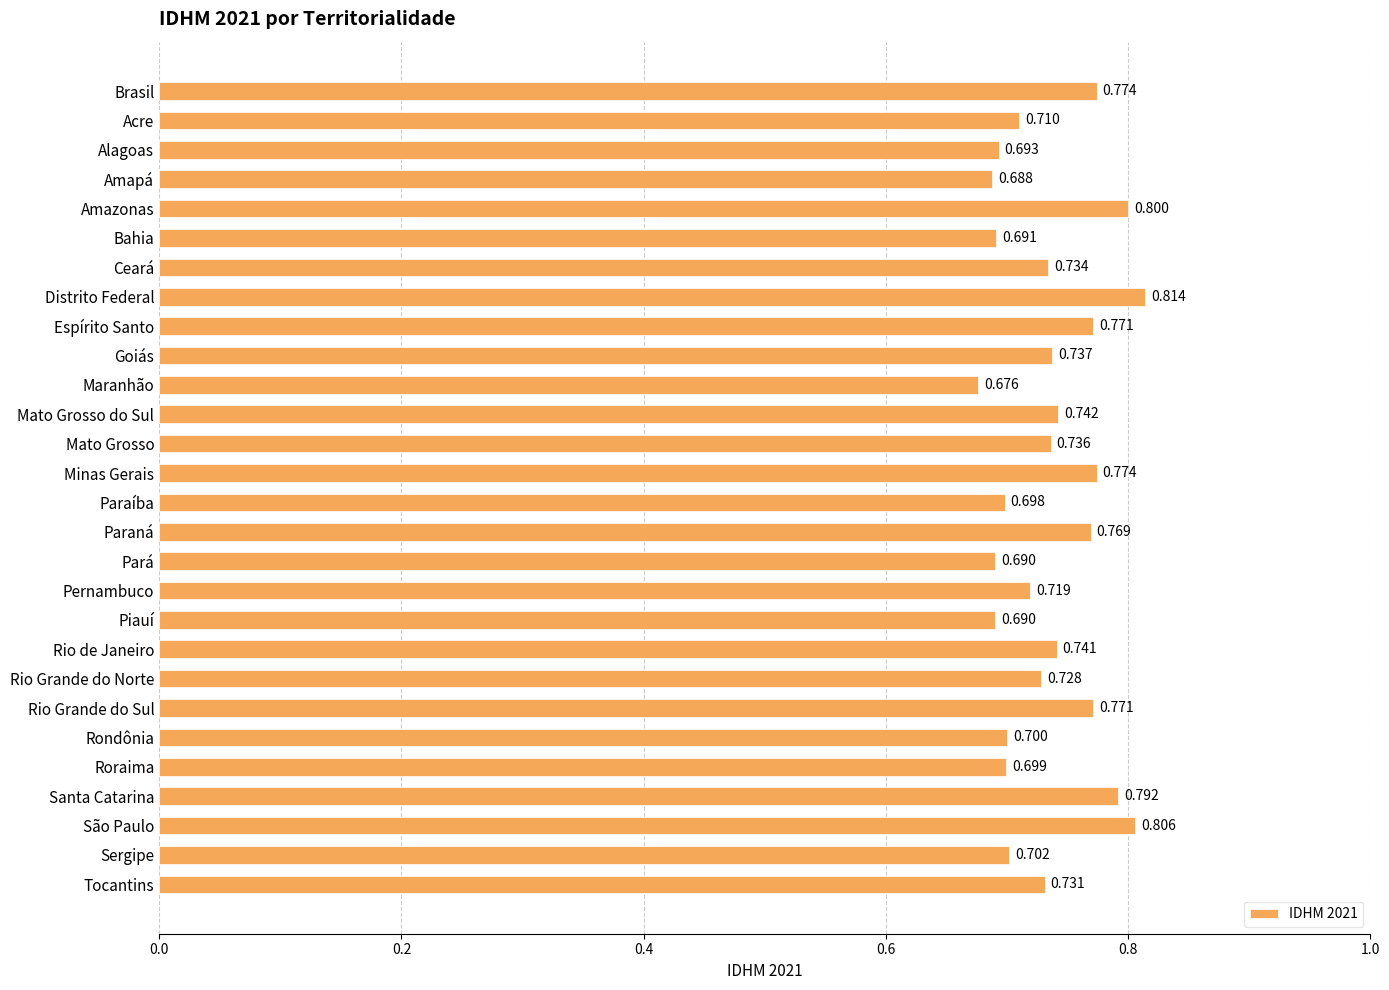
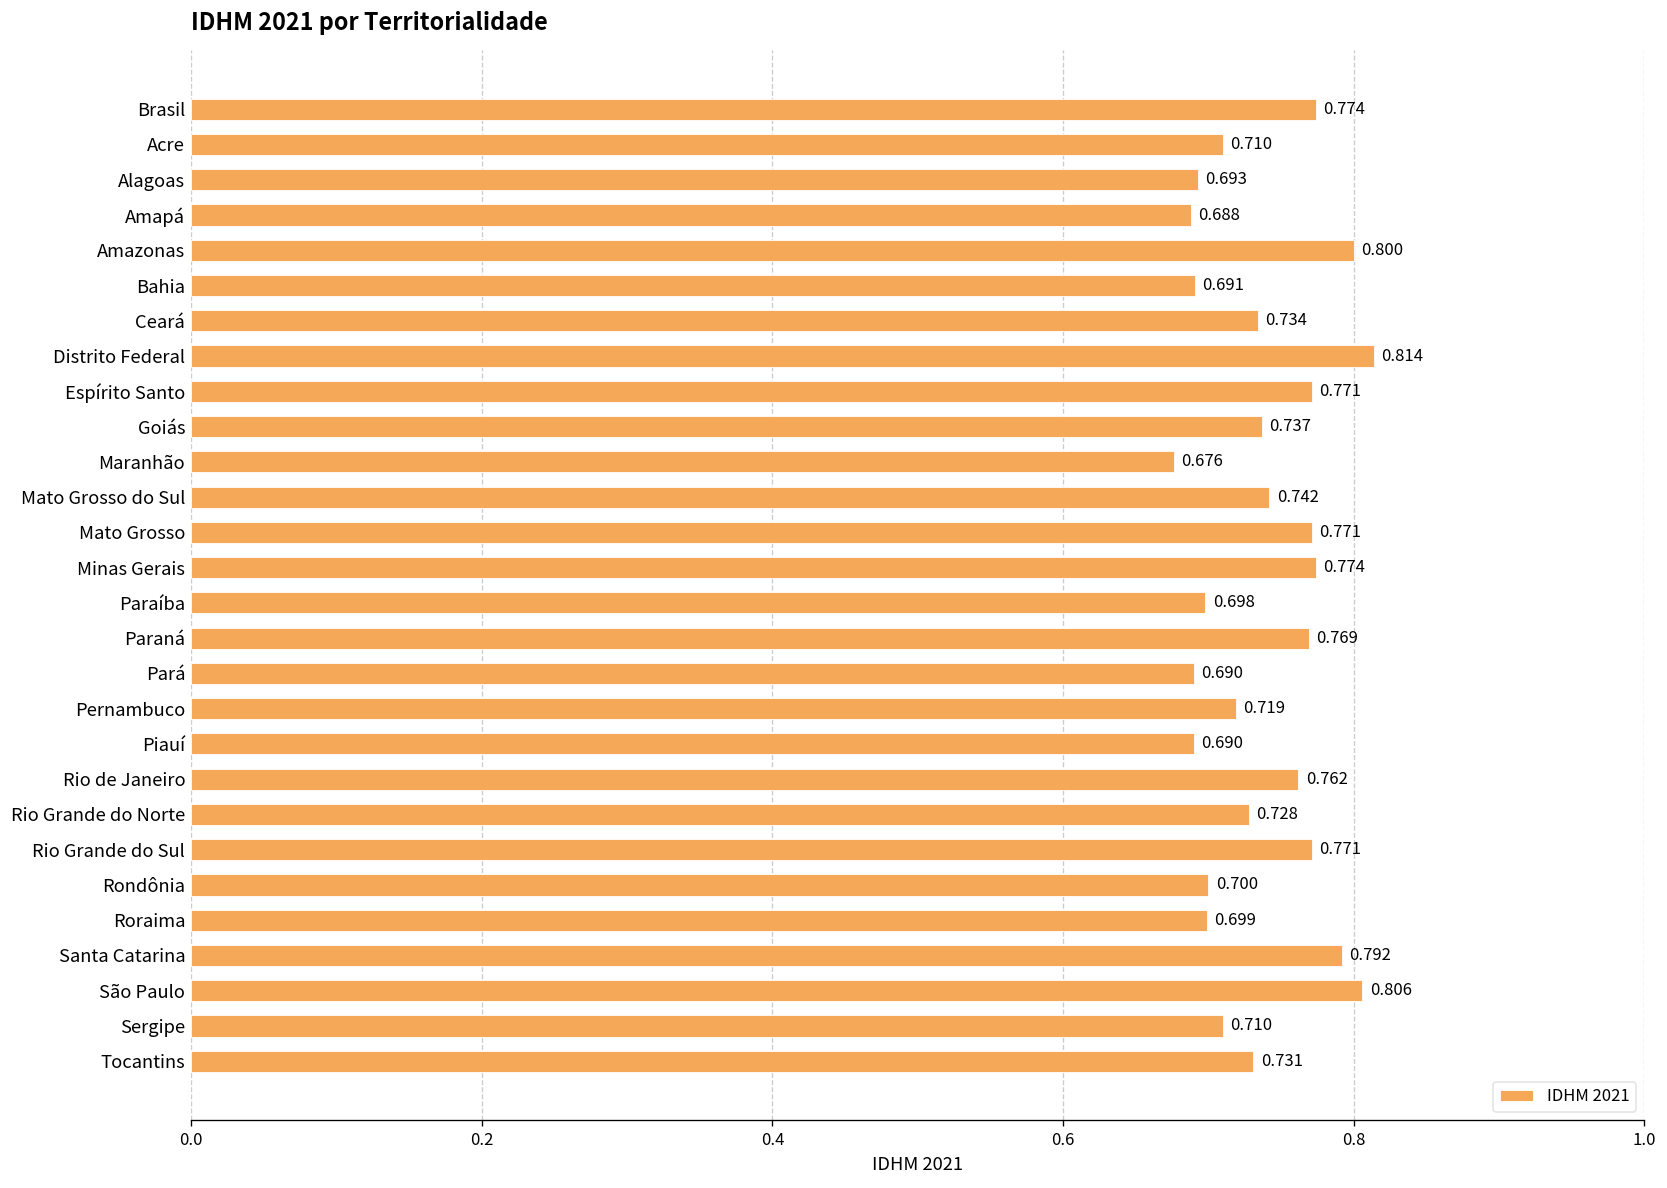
  {
    "Brasil": 0.774,
    "Acre": 0.710,
    "Alagoas": 0.693,
    "Amapá": 0.688,
    "Amazonas": 0.800,
    "Bahia": 0.691,
    "Ceará": 0.734,
    "Distrito Federal": 0.814,
    "Espírito Santo": 0.771,
    "Goiás": 0.737,
    "Maranhão": 0.676,
    "Mato Grosso do Sul": 0.742,
-   "Mato Grosso": 0.736,
+   "Mato Grosso": 0.771,
    "Minas Gerais": 0.774,
    "Paraíba": 0.698,
    "Paraná": 0.769,
    "Pará": 0.690,
    "Pernambuco": 0.719,
    "Piauí": 0.690,
-   "Rio de Janeiro": 0.741,
+   "Rio de Janeiro": 0.762,
    "Rio Grande do Norte": 0.728,
    "Rio Grande do Sul": 0.771,
    "Rondônia": 0.700,
    "Roraima": 0.699,
    "Santa Catarina": 0.792,
    "São Paulo": 0.806,
-   "Sergipe": 0.702,
+   "Sergipe": 0.710,
    "Tocantins": 0.731
  }
